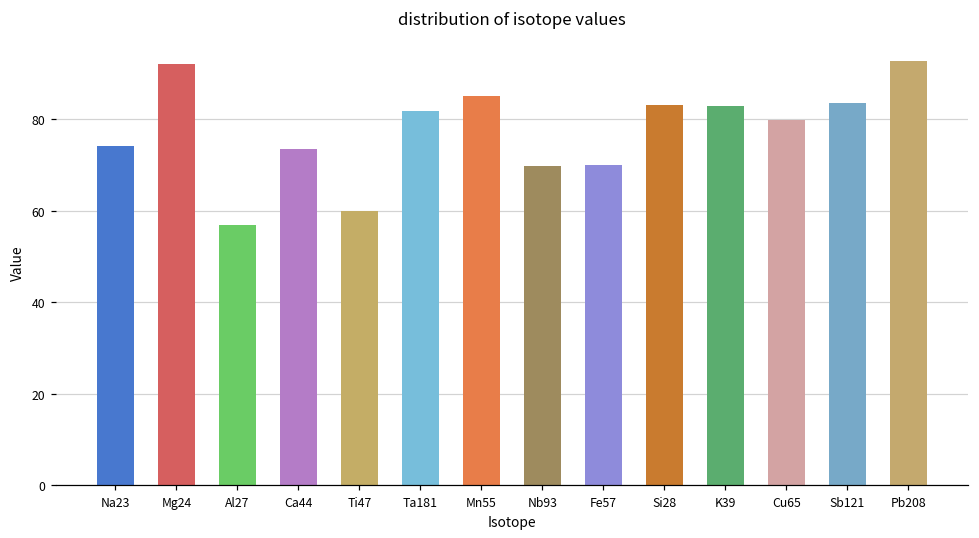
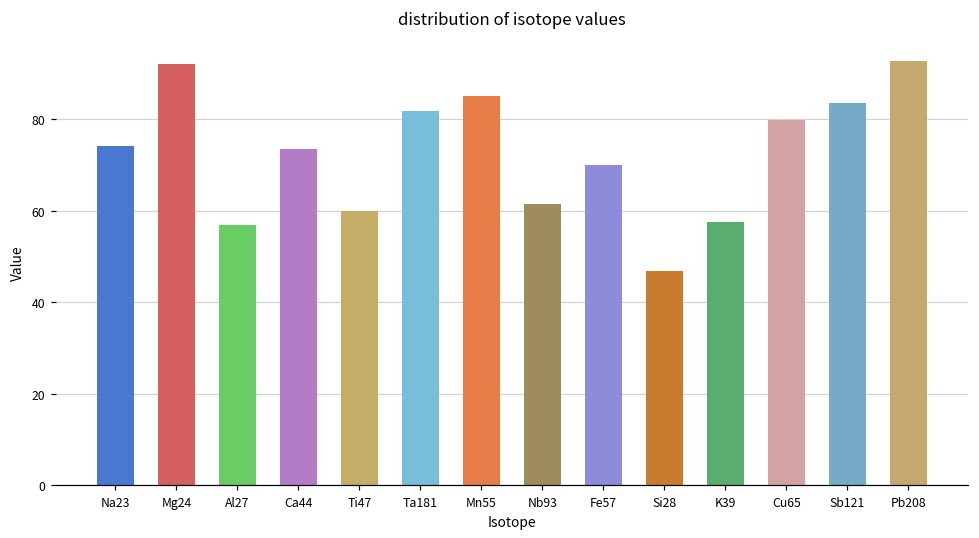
  {
    "Na23": 74,
    "Mg24": 92,
    "Al27": 57,
    "Ca44": 74,
    "Ti47": 60,
    "Ta181": 82,
    "Mn55": 85,
-   "Nb93": 70,
+   "Nb93": 62,
    "Fe57": 70,
-   "Si28": 83,
-   "K39": 83,
+   "Si28": 47,
+   "K39": 58,
    "Cu65": 80,
    "Sb121": 84,
    "Pb208": 93
  }
